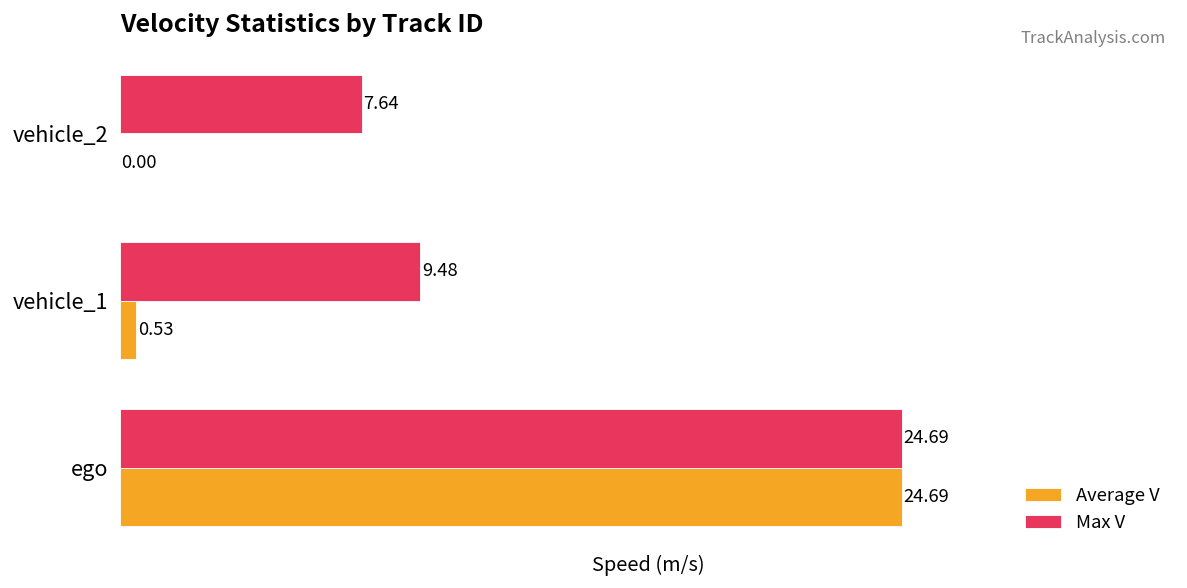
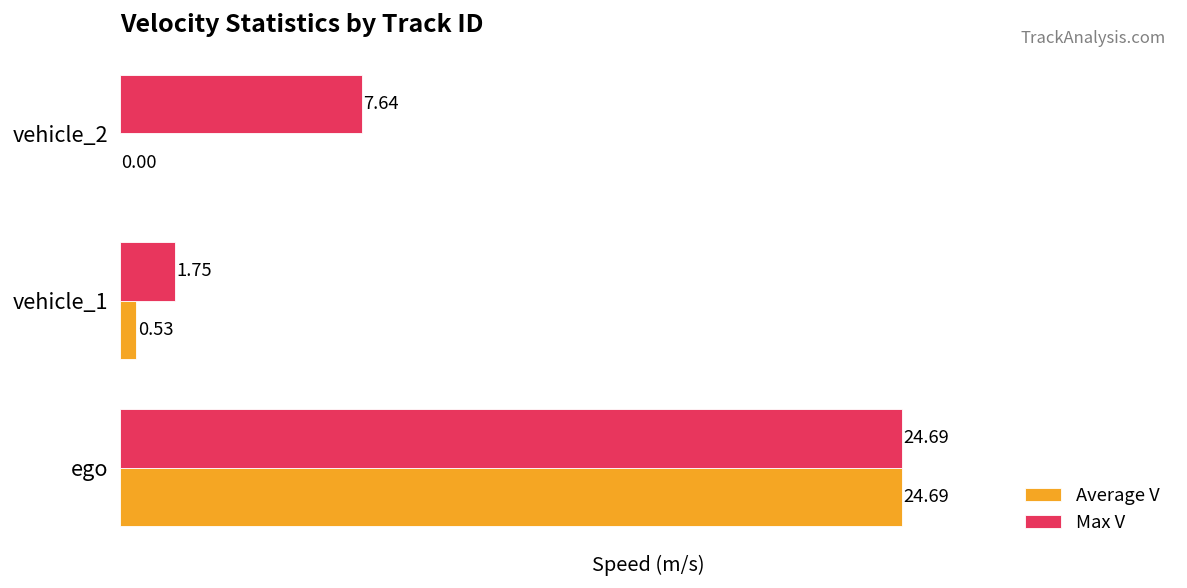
  {
    "Average V": {
      "vehicle_2": 0.00,
      "vehicle_1": 0.53,
      "ego": 24.69
    },
    "Max V": {
      "vehicle_2": 7.64,
-     "vehicle_1": 9.48,
+     "vehicle_1": 1.75,
      "ego": 24.69
    }
  }
